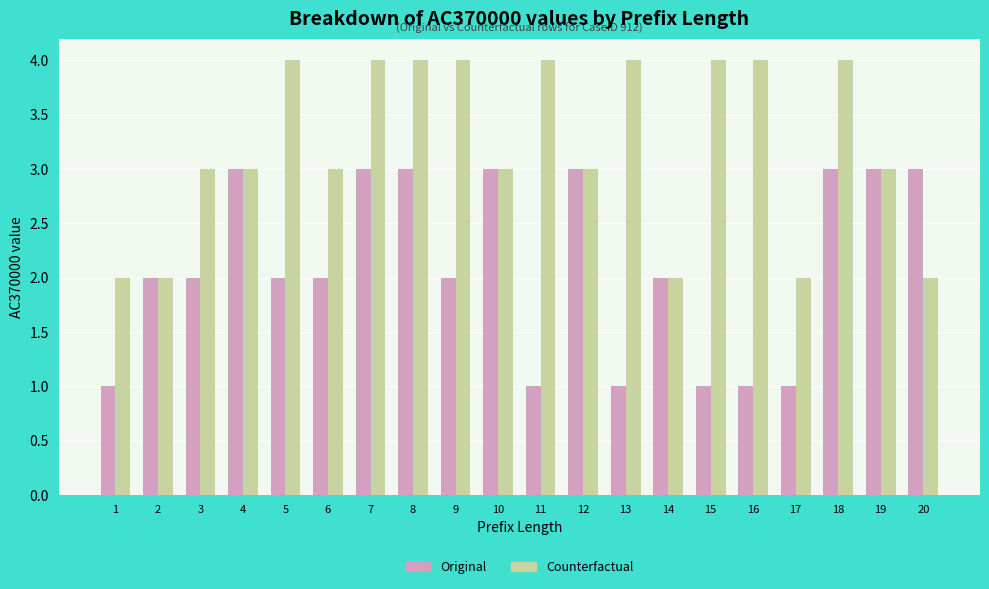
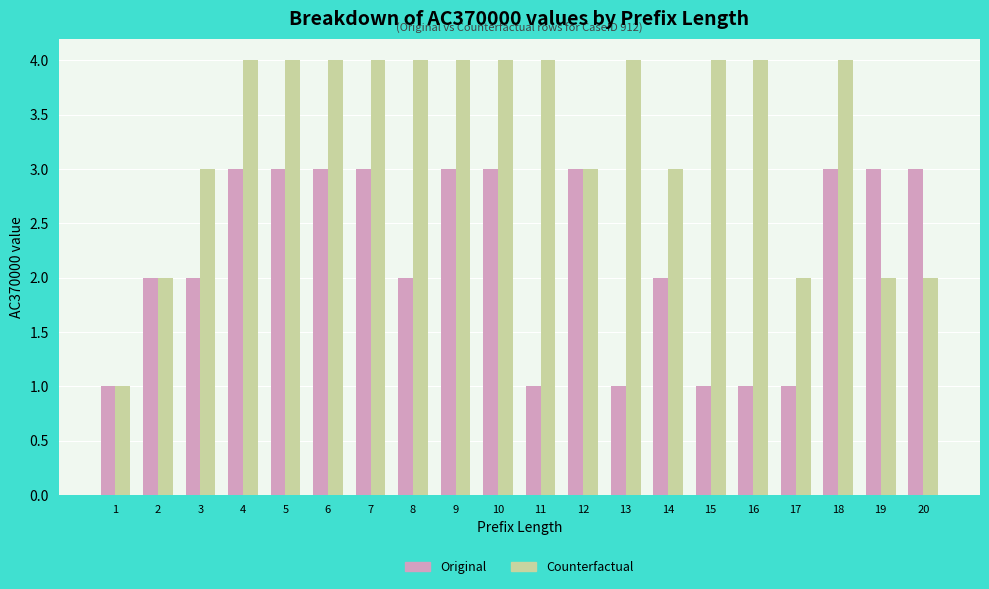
  {
    "Original": {
      "1": 1,
      "2": 2,
      "3": 2,
      "4": 3,
-     "5": 2,
-     "6": 2,
+     "5": 3,
+     "6": 3,
      "7": 3,
-     "8": 3,
-     "9": 2,
+     "8": 2,
+     "9": 3,
      "10": 3,
      "11": 1,
      "12": 3,
      "13": 1,
      "14": 2,
      "15": 1,
      "16": 1,
      "17": 1,
      "18": 3,
      "19": 3,
      "20": 3
    },
    "Counterfactual": {
-     "1": 2,
+     "1": 1,
      "2": 2,
      "3": 3,
-     "4": 3,
+     "4": 4,
      "5": 4,
-     "6": 3,
+     "6": 4,
      "7": 4,
      "8": 4,
      "9": 4,
-     "10": 3,
+     "10": 4,
      "11": 4,
      "12": 3,
      "13": 4,
-     "14": 2,
+     "14": 3,
      "15": 4,
      "16": 4,
      "17": 2,
      "18": 4,
-     "19": 3,
+     "19": 2,
      "20": 2
    }
  }
